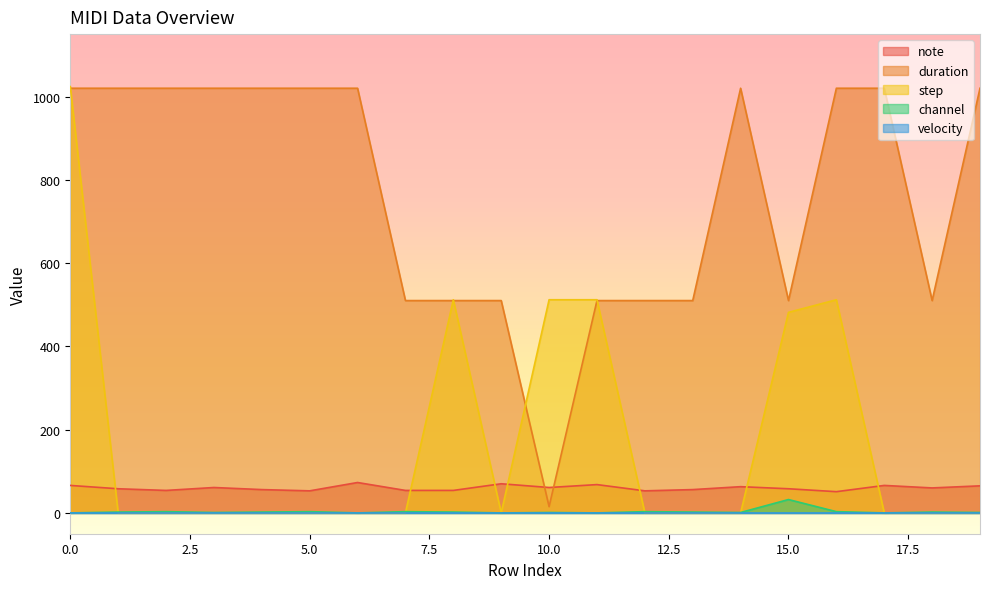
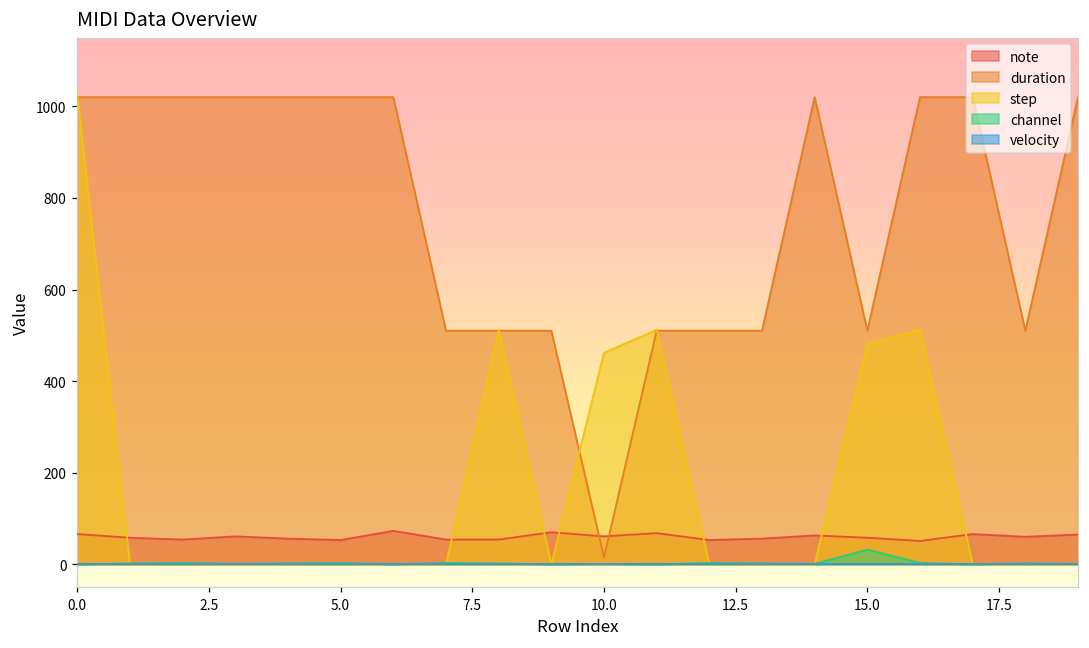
  {
    "step": {
-     "10.0": 510,
+     "10.0": 460,
      "15.0": 480
    },
    "channel": {
      "15.0": 30
    },
    "velocity": {
      "15.0": 0
    }
  }
